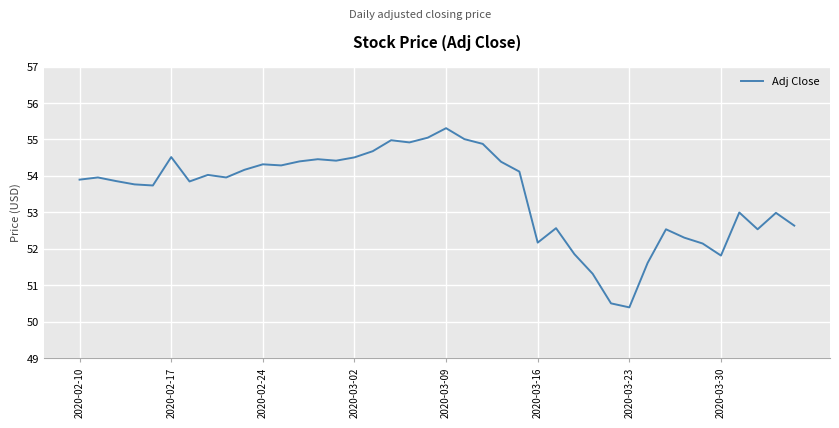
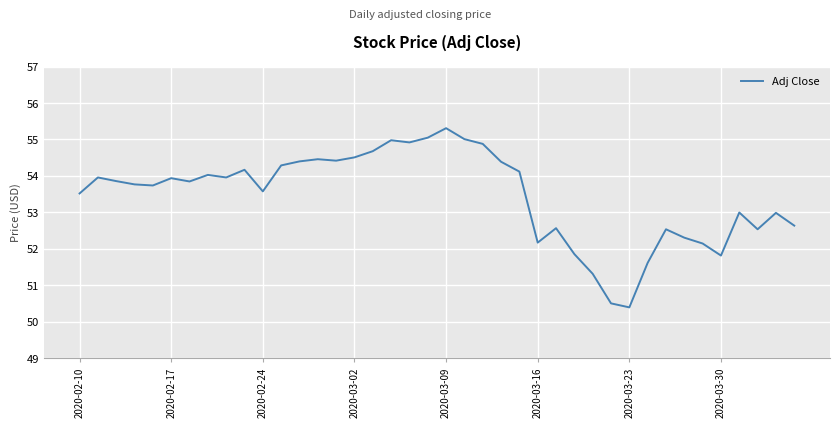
  {
-   "2020-02-10": 53.9,
-   "2020-02-17": 54.5,
-   "2020-02-24": 54.3,
+   "2020-02-10": 53.5,
+   "2020-02-17": 53.9,
+   "2020-02-24": 53.6,
    "2020-03-02": 54.5,
    "2020-03-09": 55.3,
    "2020-03-16": 52.2,
    "2020-03-23": 50.4,
    "2020-03-30": 51.8
  }
